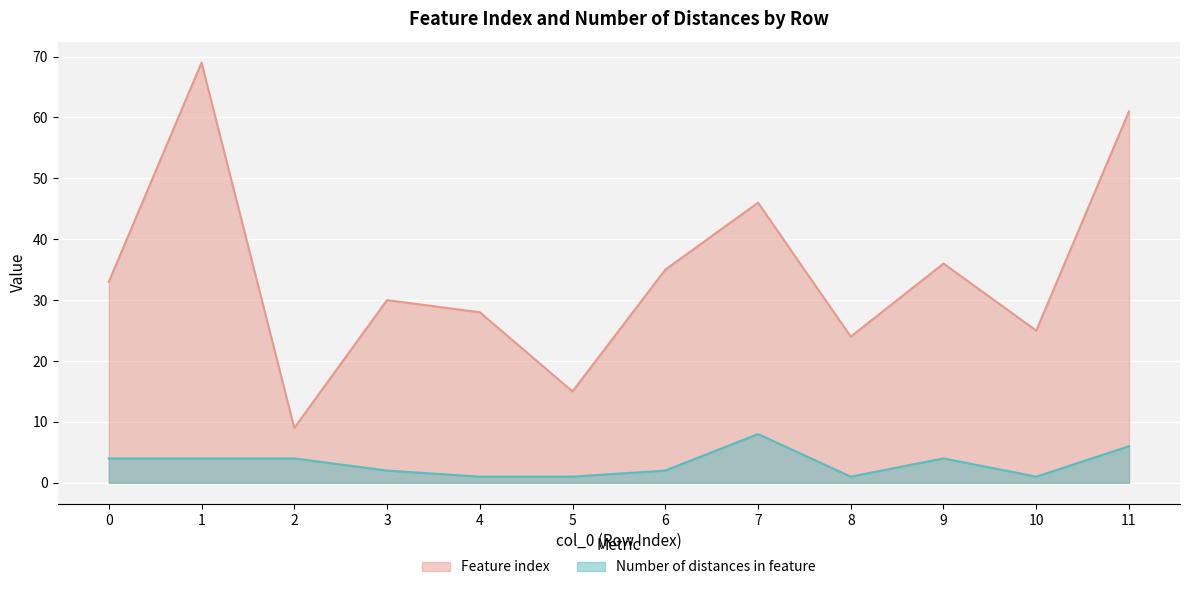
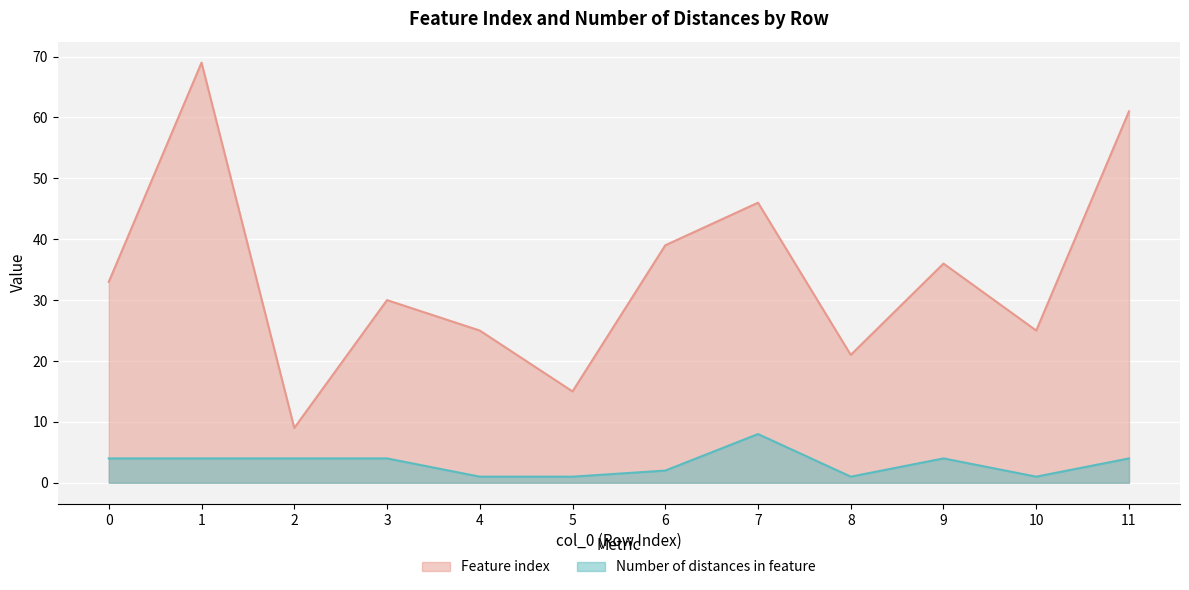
  {
    "Feature index": {
      "0": 33,
      "1": 69,
      "2": 9,
      "3": 30,
-     "4": 28,
+     "4": 25,
      "5": 15,
-     "6": 35,
+     "6": 39,
      "7": 46,
-     "8": 24,
+     "8": 21,
      "9": 36,
      "10": 25,
      "11": 61
    },
    "Number of distances in feature": {
      "0": 4,
      "1": 4,
      "2": 4,
-     "3": 2,
+     "3": 4,
      "4": 1,
      "5": 1,
      "6": 2,
      "7": 8,
      "8": 1,
      "9": 4,
      "10": 1,
-     "11": 6
+     "11": 4
    }
  }
